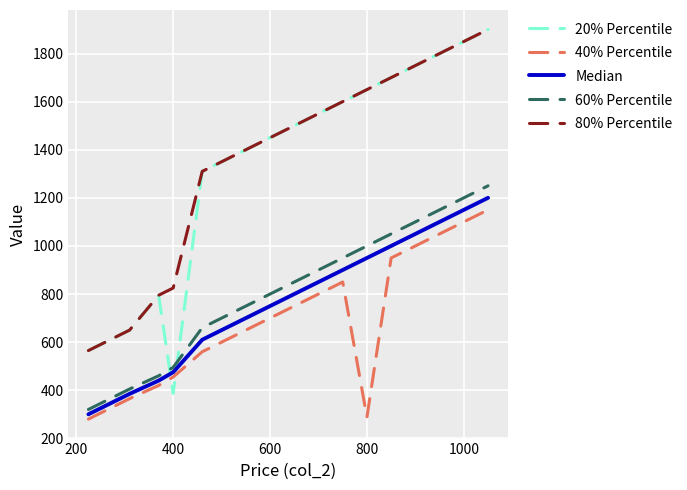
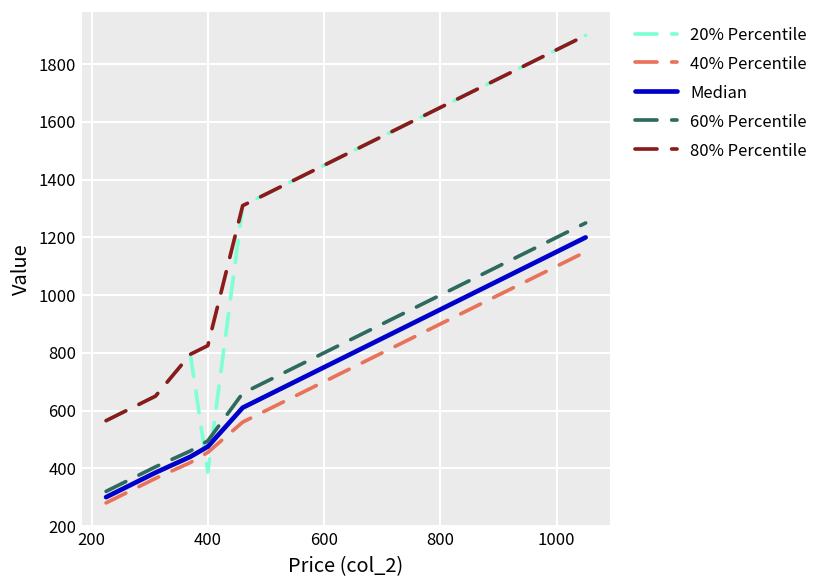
  {
    "20% Percentile": {
      "400": 390
    },
    "40% Percentile": {
      "400": 460,
      "600": 700,
-     "800": 290
+     "800": 900
    },
    "Median": {
      "400": 480,
      "600": 750,
      "800": 950
    },
    "60% Percentile": {
      "400": 500,
      "600": 800,
      "800": 1000
    },
    "80% Percentile": {
      "400": 830
    }
  }
